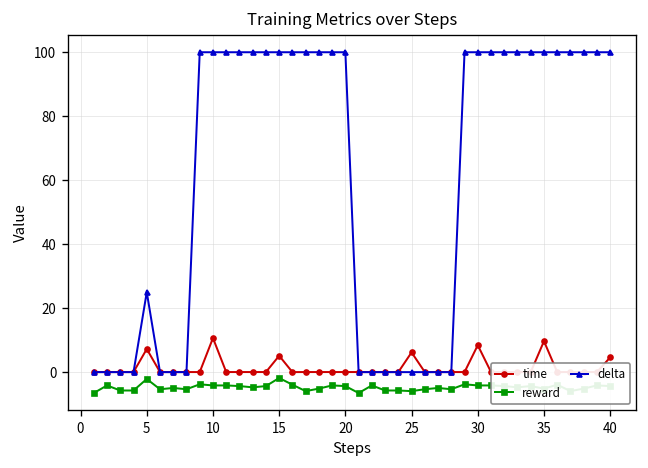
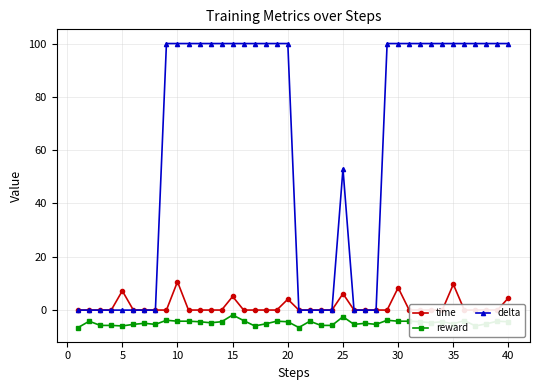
  {
    "time": {
      "5": 7,
      "10": 11,
      "15": 5,
-     "20": 0,
+     "20": 4,
      "25": 6,
      "30": 8,
      "35": 10,
      "40": 5
    },
    "reward": {
-     "5": -2,
+     "5": -6,
      "10": -4,
      "15": -2,
      "20": -4,
-     "25": -6,
+     "25": -3,
      "30": -4
    },
    "delta": {
-     "5": 25,
+     "5": 0,
      "10": 100,
      "15": 100,
      "20": 100,
-     "25": 0,
+     "25": 53,
      "30": 100,
      "35": 100,
      "40": 100
    }
  }
